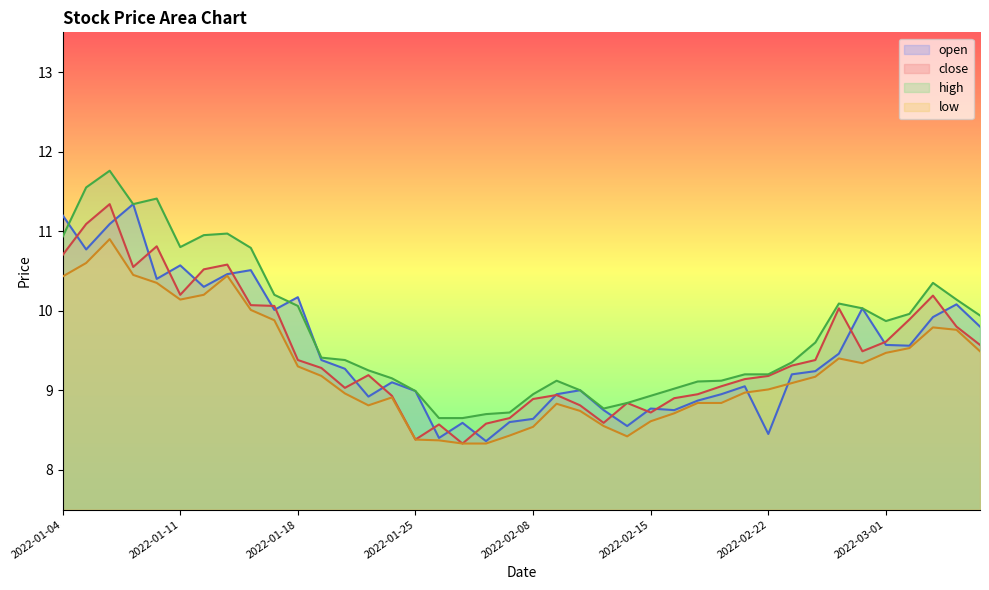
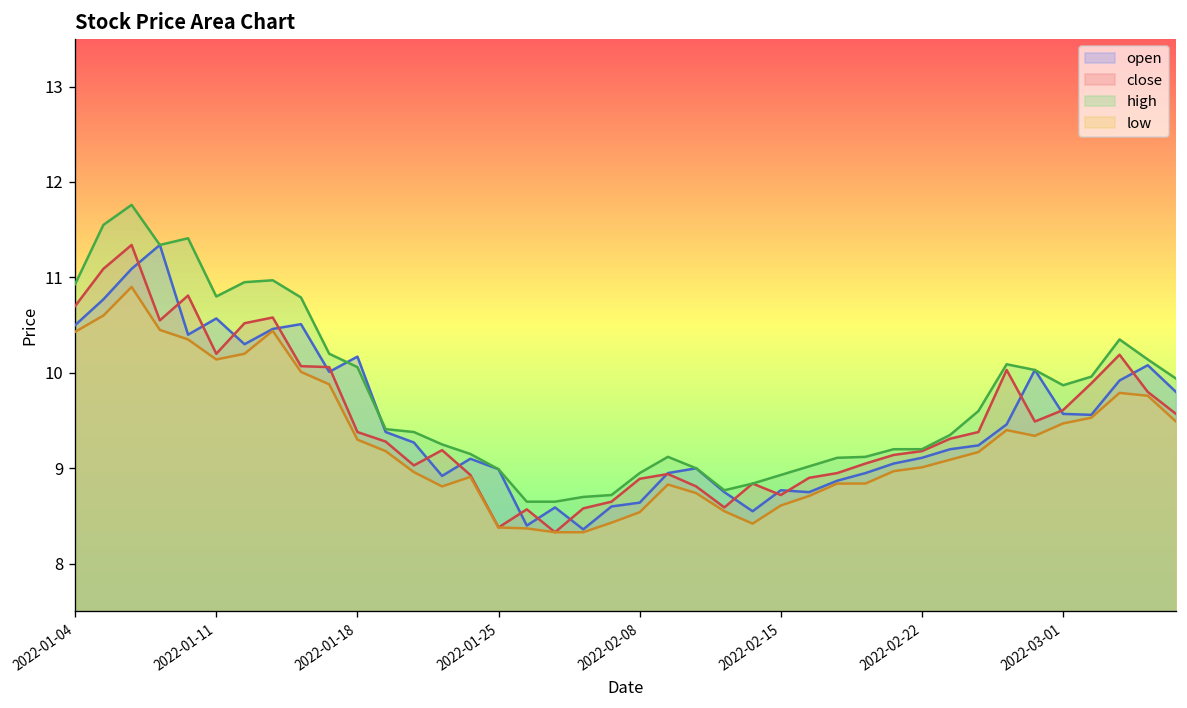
  {
    "open": {
-     "2022-01-04": 11.2,
+     "2022-01-04": 10.5,
      "2022-01-11": 10.6,
      "2022-01-18": 10.2,
      "2022-02-08": 8.6,
      "2022-02-15": 8.8,
-     "2022-02-22": 8.5,
+     "2022-02-22": 9.1,
      "2022-03-01": 9.6
    }
  }
